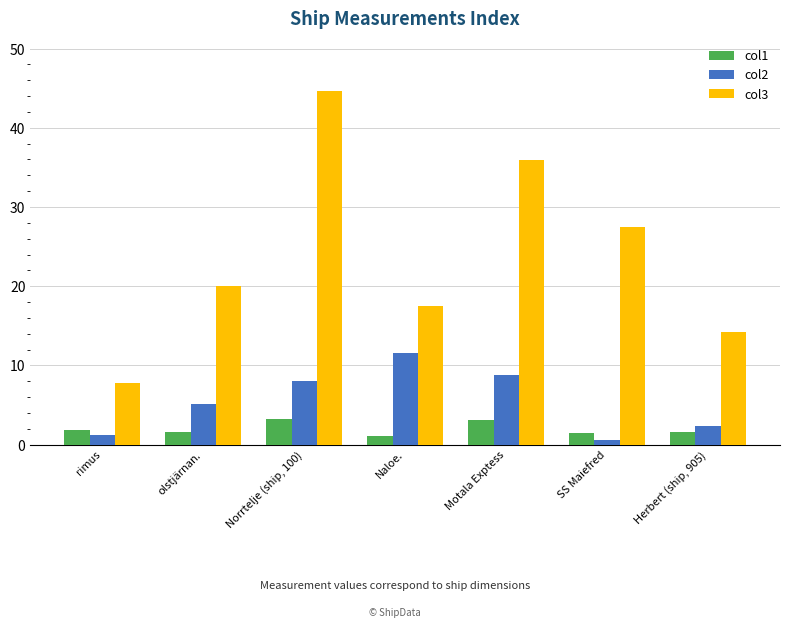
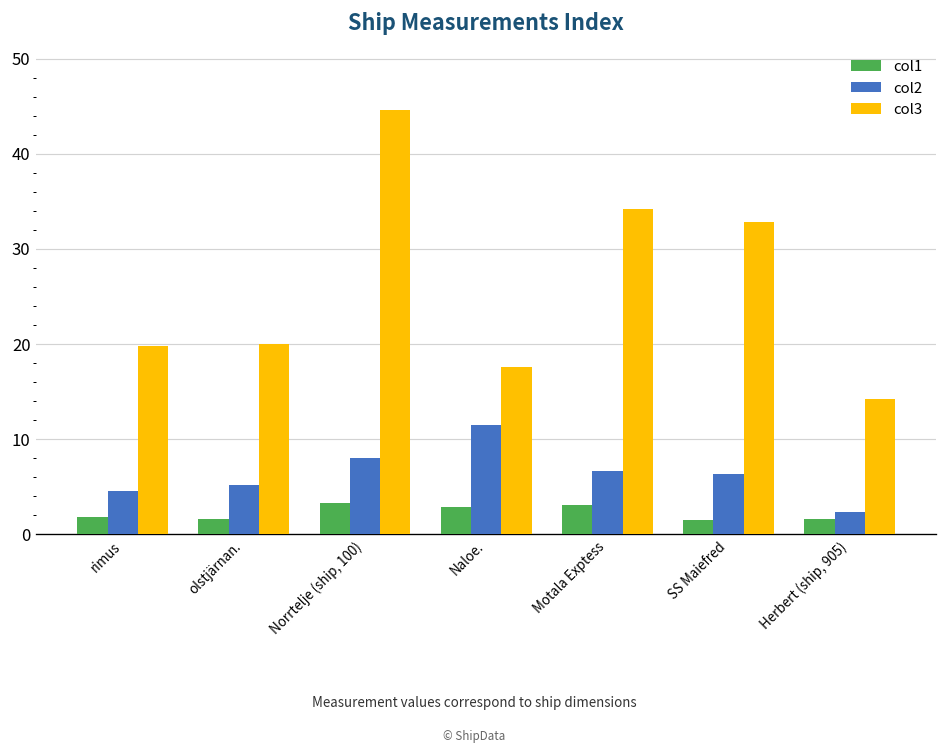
  {
    "col1": {
      "rimus": 2,
      "olstjärnan.": 2,
      "Norrtelje (ship, 100)": 3,
-     "Naloe.": 1,
+     "Naloe.": 3,
      "Motala Exptess": 3,
      "SS Maiefred": 1,
      "Herbert (ship, 905)": 2
    },
    "col2": {
-     "rimus": 1,
+     "rimus": 4,
      "olstjärnan.": 5,
      "Norrtelje (ship, 100)": 8,
      "Naloe.": 12,
-     "Motala Exptess": 9,
-     "SS Maiefred": 1,
+     "Motala Exptess": 7,
+     "SS Maiefred": 6,
      "Herbert (ship, 905)": 2
    },
    "col3": {
-     "rimus": 8,
+     "rimus": 20,
      "olstjärnan.": 20,
      "Norrtelje (ship, 100)": 45,
      "Naloe.": 18,
-     "Motala Exptess": 36,
-     "SS Maiefred": 28,
+     "Motala Exptess": 34,
+     "SS Maiefred": 33,
      "Herbert (ship, 905)": 14
    }
  }
